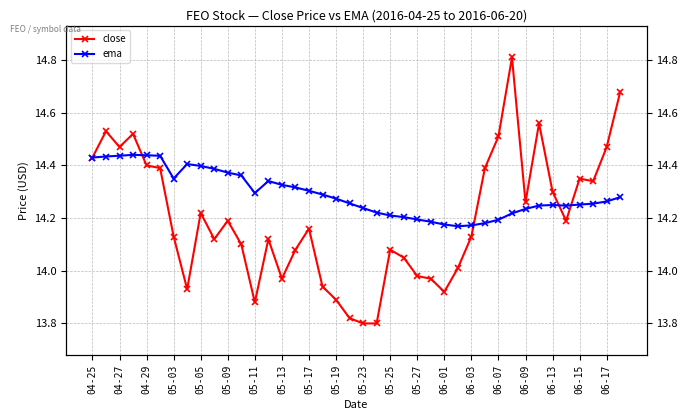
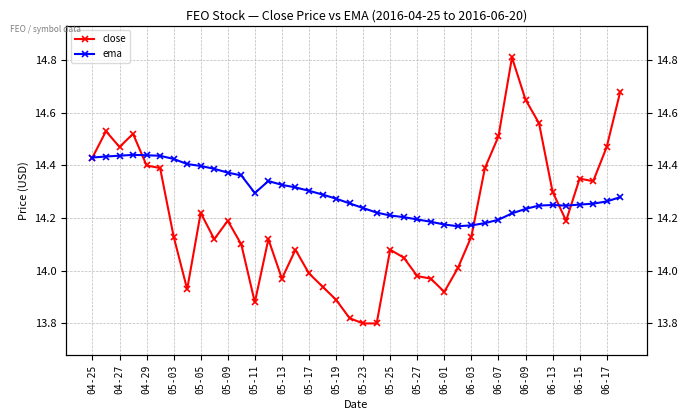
  {
    "close": {
      "04-27": 14.47,
      "04-29": 14.40,
      "05-03": 14.13,
      "05-05": 14.22,
      "05-09": 14.19,
      "05-11": 13.88,
      "05-13": 13.97,
-     "05-17": 14.16,
+     "05-17": 13.99,
      "05-19": 13.89,
      "05-23": 13.80,
      "05-25": 14.08,
      "05-27": 13.98,
      "06-01": 13.92,
      "06-03": 14.13,
      "06-07": 14.51,
-     "06-09": 14.26,
+     "06-09": 14.65,
      "06-13": 14.30,
      "06-15": 14.35,
      "06-17": 14.47
    },
    "ema": {
      "04-27": 14.44,
      "04-29": 14.44,
-     "05-03": 14.35,
+     "05-03": 14.42,
      "05-05": 14.40,
      "05-09": 14.37,
      "05-11": 14.30,
      "05-13": 14.33,
      "05-17": 14.30,
      "05-19": 14.27,
      "05-23": 14.24,
      "05-25": 14.21,
      "05-27": 14.19,
      "06-01": 14.18,
      "06-03": 14.17,
      "06-07": 14.19,
      "06-09": 14.23,
      "06-13": 14.25,
      "06-15": 14.25,
      "06-17": 14.26
    }
  }
